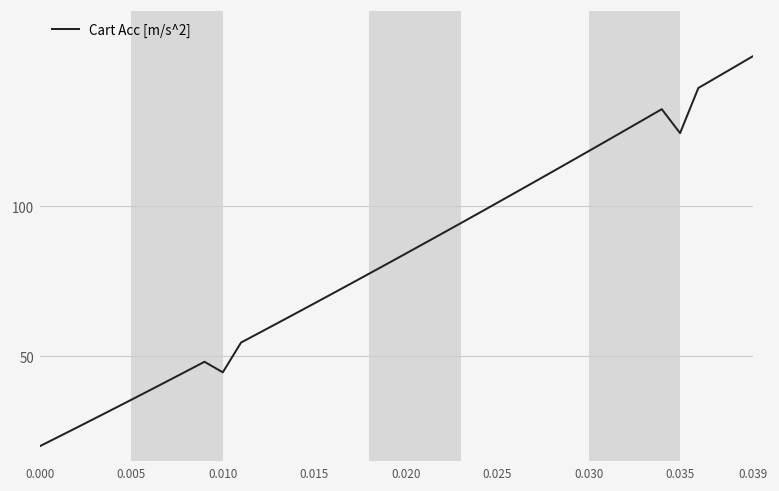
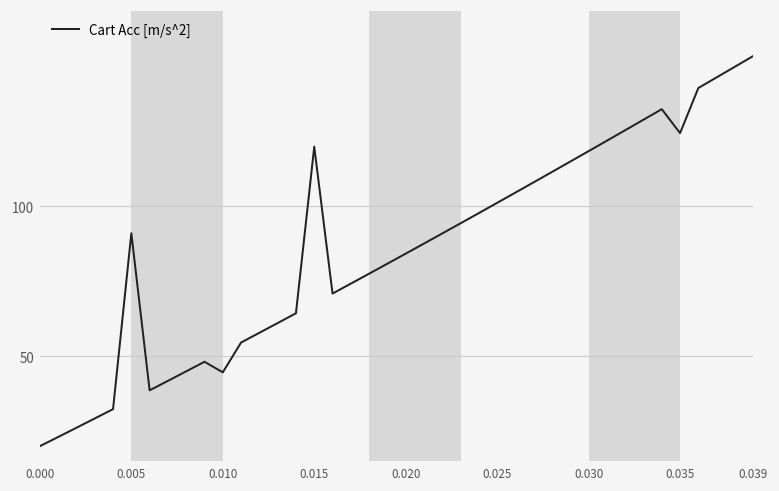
  {
    "0.000": 20,
-   "0.005": 35,
+   "0.005": 91,
    "0.010": 45,
-   "0.015": 68,
+   "0.015": 120,
    "0.020": 84,
    "0.025": 101,
    "0.030": 118,
    "0.035": 124,
    "0.039": 150
  }
